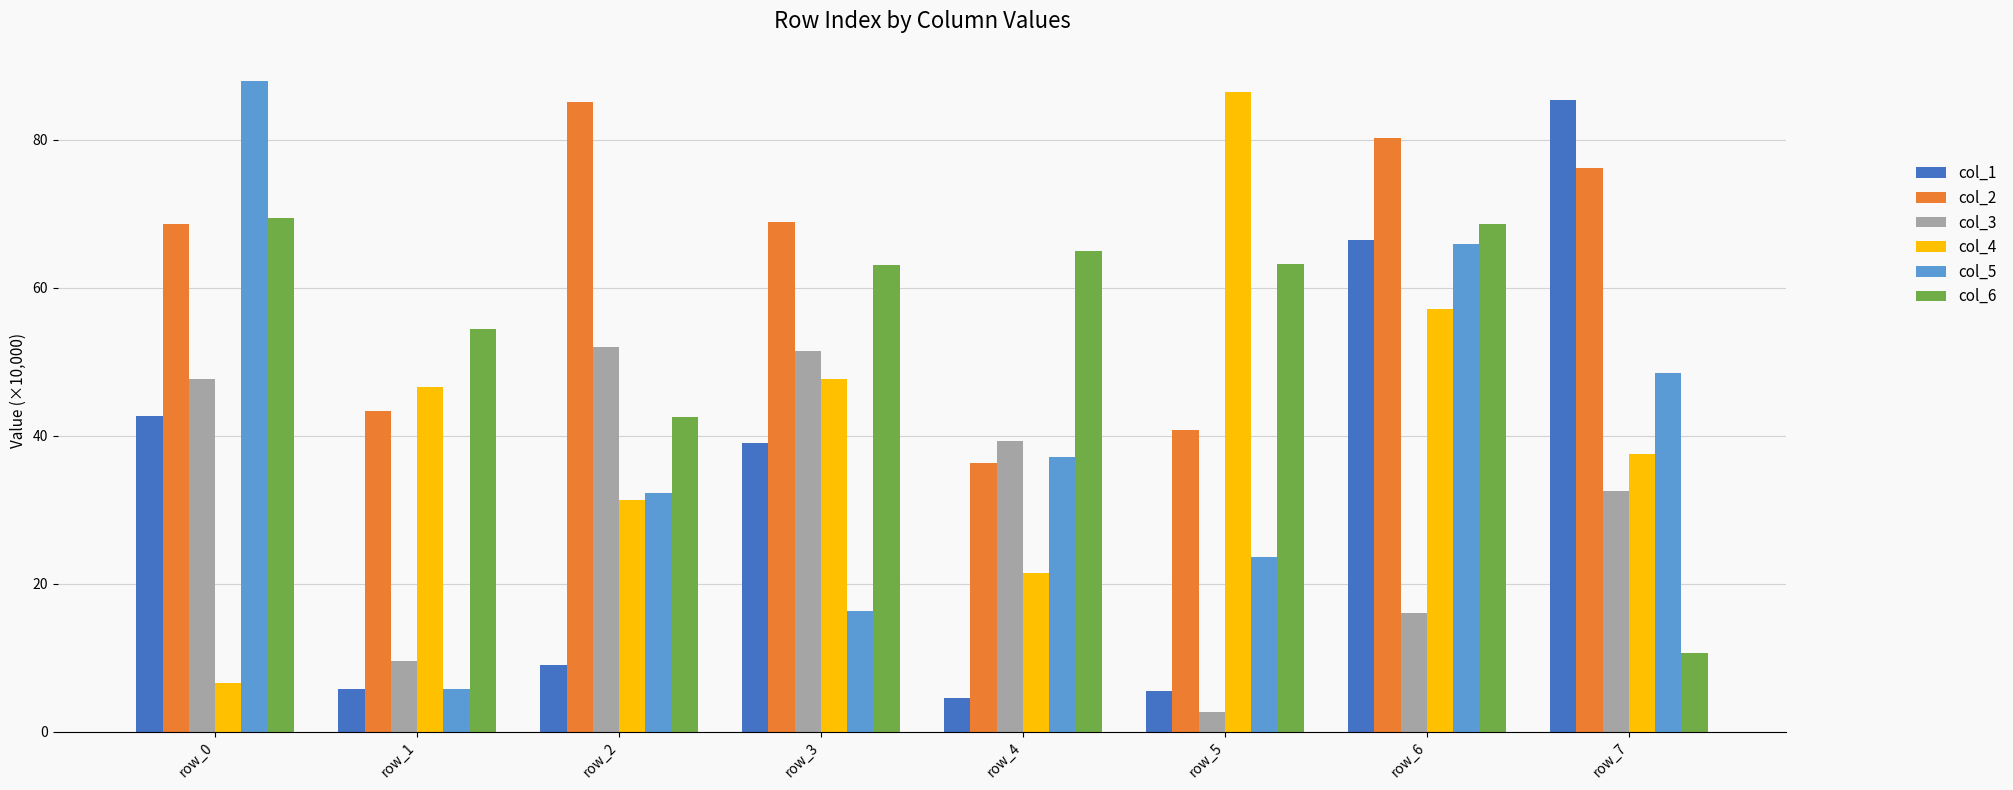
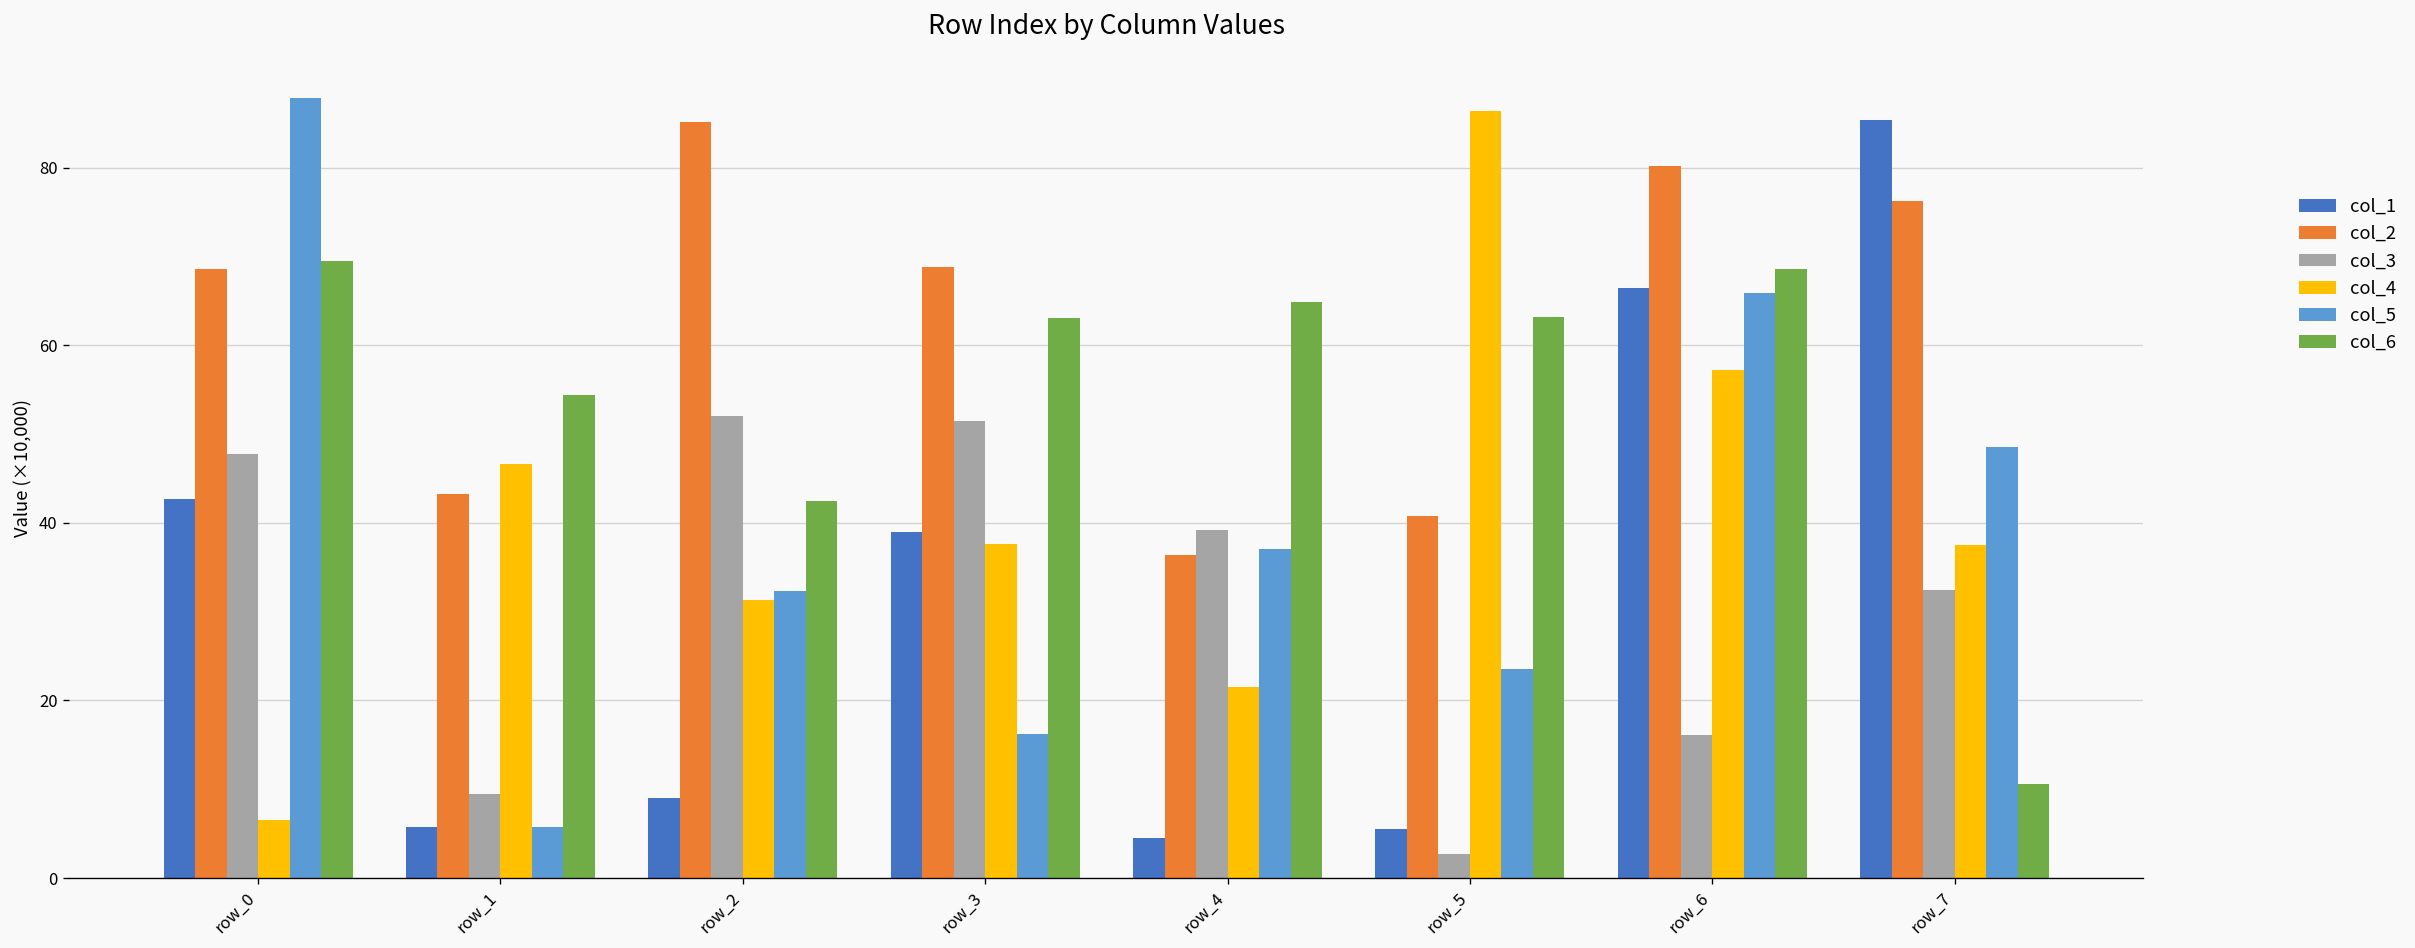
  {
    "col_2": {
      "row_0": 69,
      "row_1": 43,
      "row_2": 85,
      "row_3": 69,
      "row_4": 36,
      "row_5": 41,
      "row_6": 80,
      "row_7": 76
    },
    "col_3": {
      "row_0": 48,
      "row_1": 10,
      "row_2": 52,
      "row_3": 52,
      "row_4": 39,
      "row_5": 3,
      "row_6": 16,
      "row_7": 32
    },
    "col_4": {
      "row_0": 7,
      "row_1": 47,
      "row_2": 31,
-     "row_3": 48,
+     "row_3": 38,
      "row_4": 21,
      "row_5": 86,
      "row_6": 57,
      "row_7": 37
    },
    "col_6": {
      "row_0": 69,
      "row_1": 54,
      "row_2": 42,
      "row_3": 63,
      "row_4": 65,
      "row_5": 63,
      "row_6": 69,
      "row_7": 11
    }
  }
